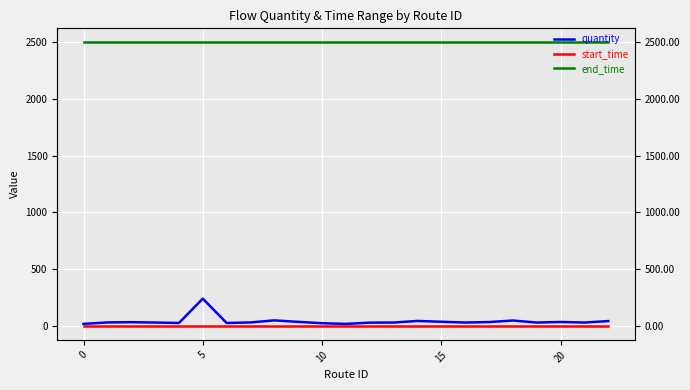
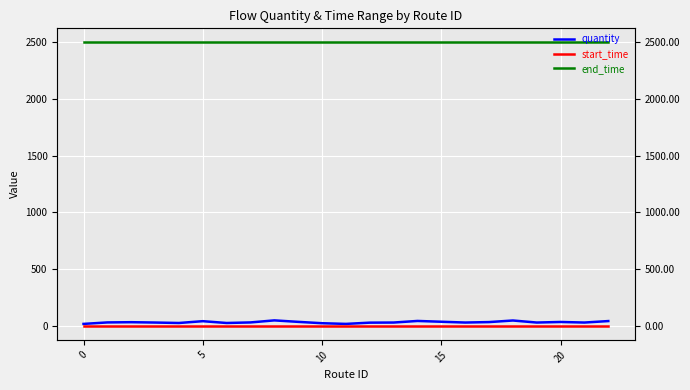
  {
    "quantity": {
-     "5": 240,
+     "5": 40,
      "15": 40,
      "20": 30
    },
    "start_time": {
      "5": 0,
      "15": 0,
      "20": 0
    },
    "end_time": {
      "0": 2500,
      "5": 2500,
      "10": 2500,
      "15": 2500,
      "20": 2500
    }
  }
